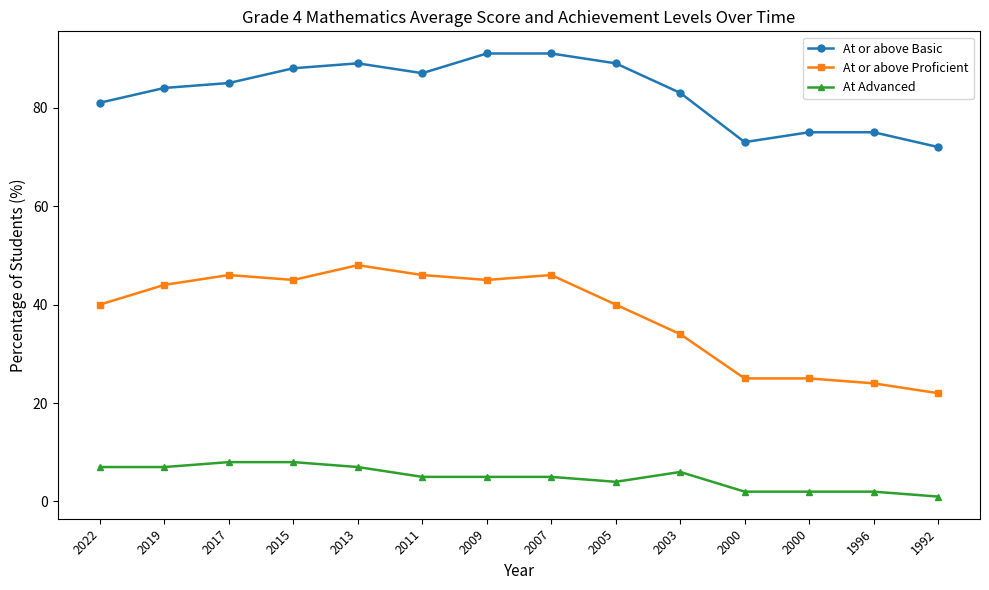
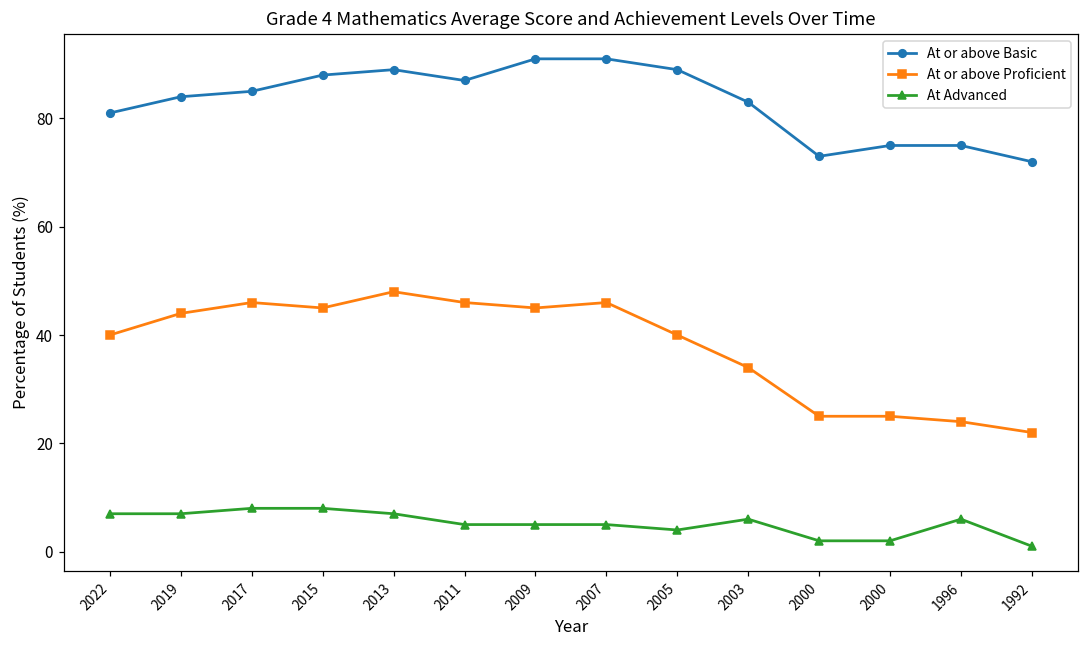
  {
    "At or above Basic": {
      "2022": 81,
      "2019": 84,
      "2017": 85,
      "2015": 88,
      "2013": 89,
      "2011": 87,
      "2009": 91,
      "2007": 91,
      "2005": 89,
      "2003": 83,
      "1996": 75,
      "1992": 72
    },
    "At or above Proficient": {
      "2022": 40,
      "2019": 44,
      "2017": 46,
      "2015": 45,
      "2013": 48,
      "2011": 46,
      "2009": 45,
      "2007": 46,
      "2005": 40,
      "2003": 34,
      "1996": 24,
      "1992": 22
    },
    "At Advanced": {
      "2022": 7,
      "2019": 7,
      "2017": 8,
      "2015": 8,
      "2013": 7,
      "2011": 5,
      "2009": 5,
      "2007": 5,
      "2005": 4,
      "2003": 6,
-     "1996": 2,
+     "1996": 6,
      "1992": 1
    }
  }
